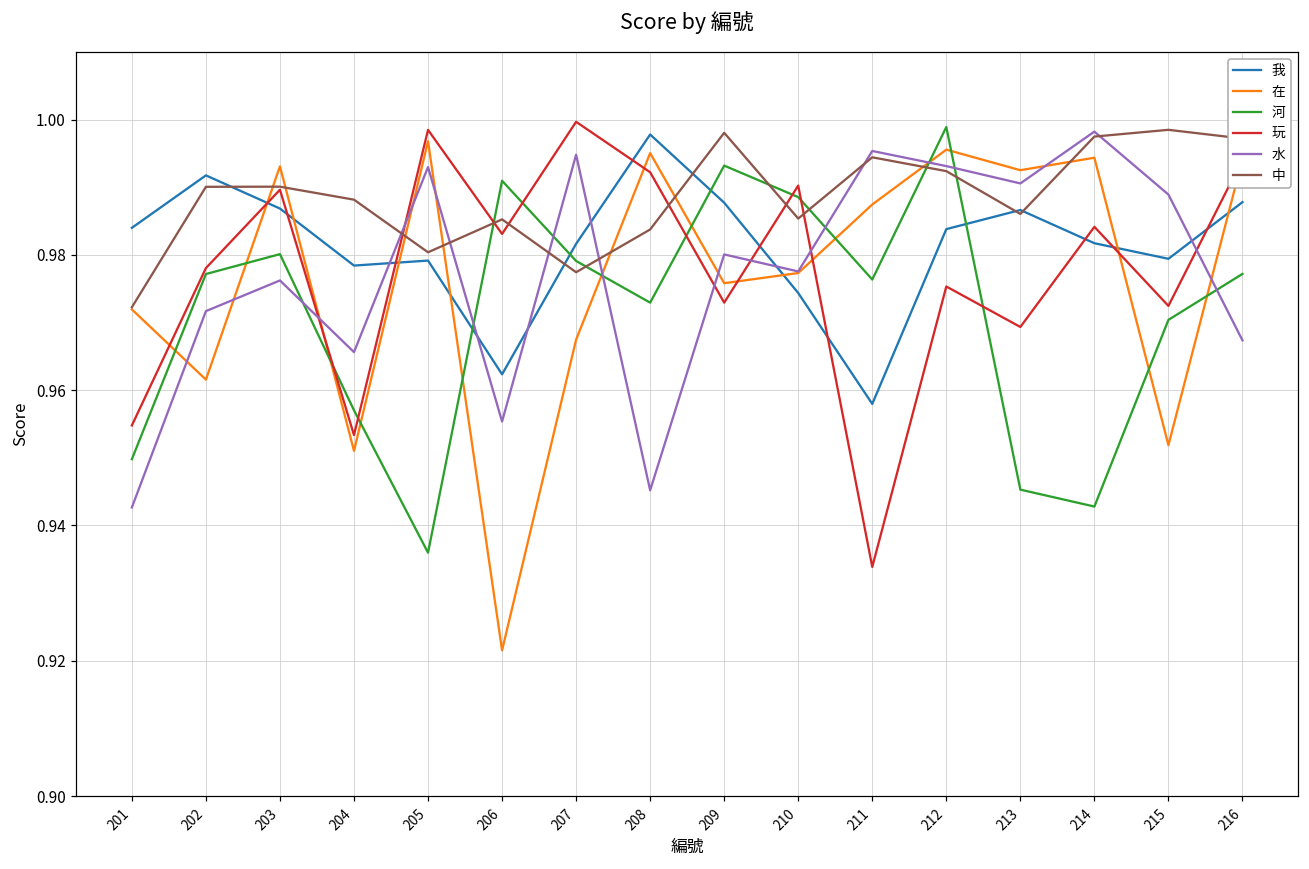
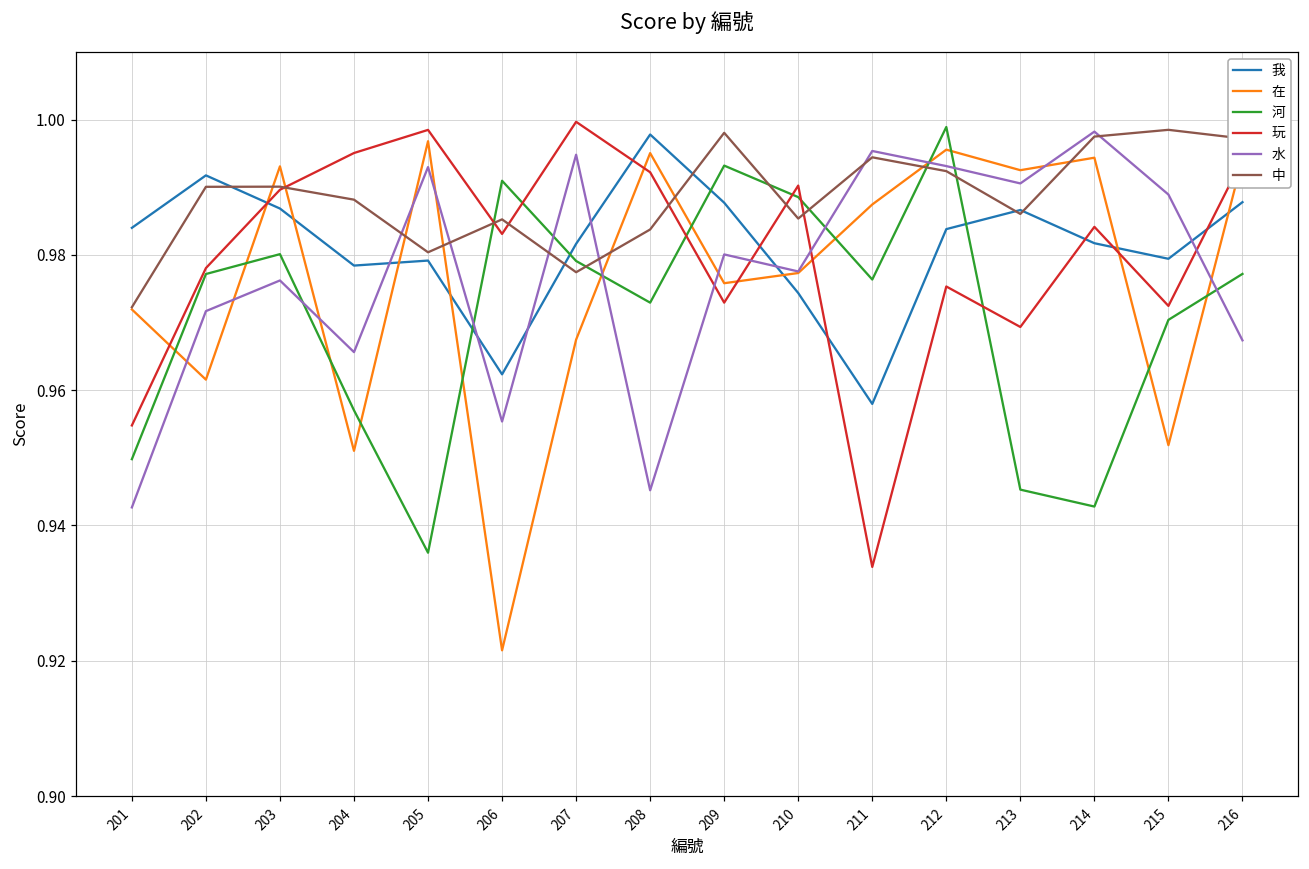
  {
    "我": {
      "201": 0.984,
      "202": 0.992,
      "203": 0.987,
      "204": 0.978,
      "205": 0.979,
      "206": 0.962,
      "207": 0.982,
      "208": 0.998,
      "209": 0.988,
      "210": 0.974,
      "211": 0.958,
      "212": 0.984,
      "213": 0.987,
      "214": 0.982,
      "215": 0.979,
      "216": 0.988
    },
    "在": {
      "202": 0.962,
      "203": 0.993,
      "204": 0.951,
      "205": 0.997,
      "206": 0.922,
      "207": 0.967,
      "208": 0.995,
      "209": 0.976,
      "211": 0.987,
      "212": 0.996,
      "213": 0.993,
      "214": 0.994,
      "215": 0.952
    },
    "河": {
      "201": 0.950,
      "202": 0.977,
      "203": 0.980,
      "204": 0.957,
      "205": 0.936,
      "206": 0.991,
      "207": 0.979,
      "208": 0.973,
      "209": 0.993,
      "210": 0.989,
      "211": 0.976,
      "212": 0.999,
      "213": 0.945,
      "214": 0.943,
      "215": 0.970,
      "216": 0.977
    },
    "玩": {
      "201": 0.955,
      "202": 0.978,
      "203": 0.990,
-     "204": 0.953,
+     "204": 0.995,
      "205": 0.998,
      "206": 0.983,
      "207": 1.000,
      "208": 0.992,
      "209": 0.973,
      "210": 0.990,
      "211": 0.934,
      "212": 0.975,
      "213": 0.969,
      "214": 0.984,
      "215": 0.972
    },
    "水": {
      "201": 0.943,
      "202": 0.972,
      "203": 0.976,
      "204": 0.966,
      "205": 0.993,
      "206": 0.955,
      "207": 0.995,
      "208": 0.945,
      "209": 0.980,
      "211": 0.995,
      "212": 0.993,
      "213": 0.991,
      "214": 0.998,
      "215": 0.989,
      "216": 0.967
    },
    "中": {
      "202": 0.990,
      "203": 0.990,
      "204": 0.988,
      "205": 0.980,
      "206": 0.985,
      "207": 0.977,
      "208": 0.984,
      "209": 0.998,
      "210": 0.985,
      "211": 0.994,
      "212": 0.992,
      "213": 0.986,
      "214": 0.997,
      "215": 0.998
    }
  }
